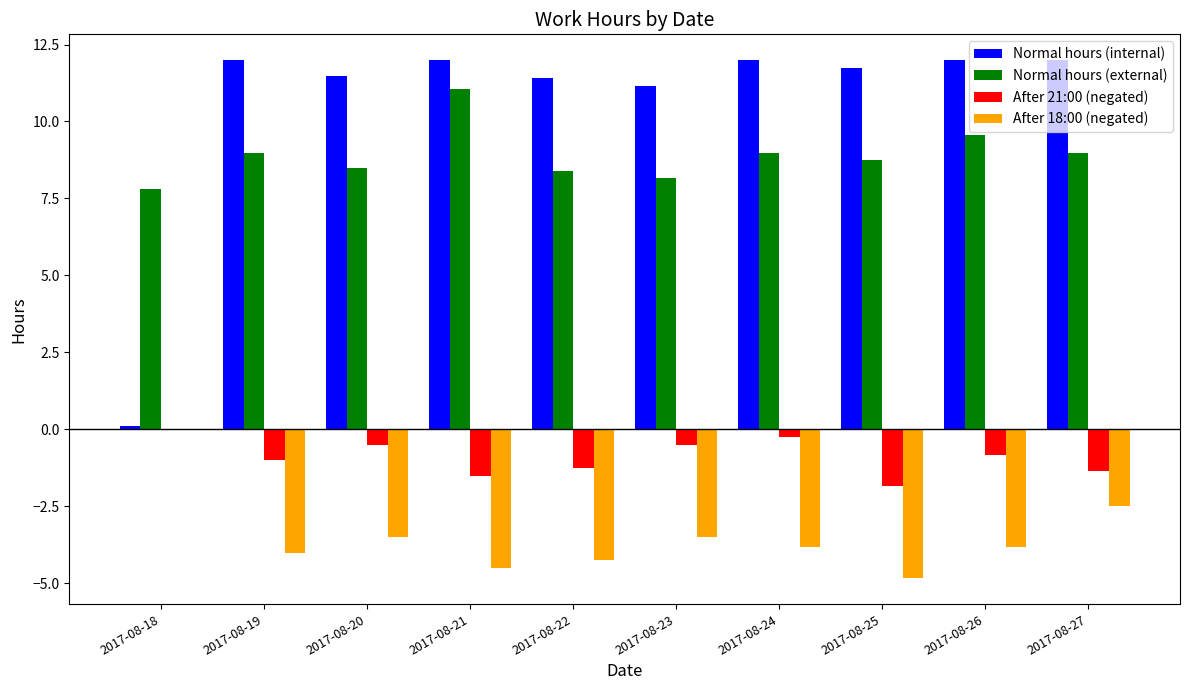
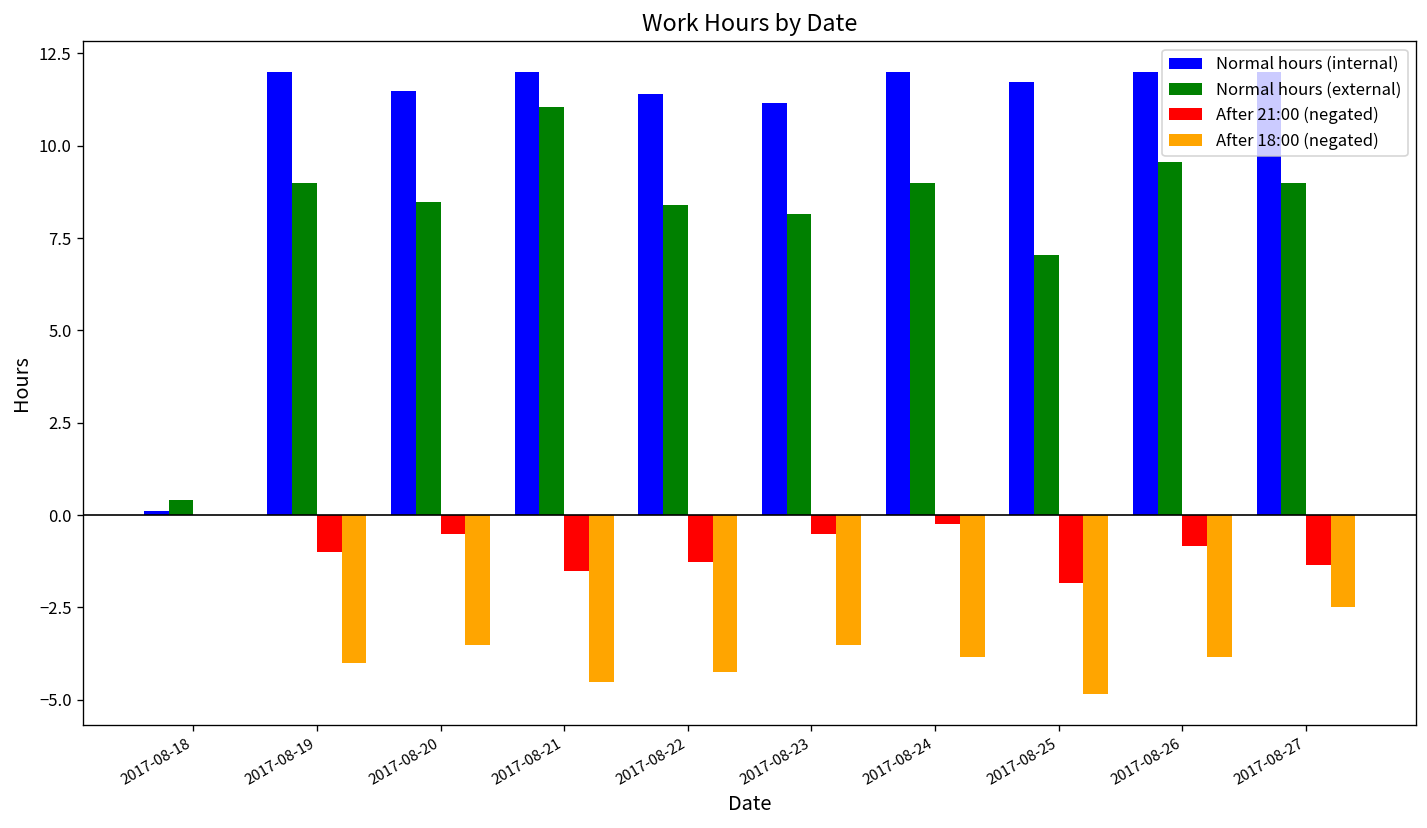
  {
    "Normal hours (internal)": {
      "2017-08-18": 0.1,
      "2017-08-19": 12.0,
      "2017-08-20": 11.5,
      "2017-08-21": 12.0,
      "2017-08-22": 11.4,
      "2017-08-23": 11.2,
      "2017-08-24": 12.0,
      "2017-08-25": 11.7,
      "2017-08-26": 12.0
    },
    "Normal hours (external)": {
-     "2017-08-18": 7.8,
+     "2017-08-18": 0.4,
      "2017-08-19": 9.0,
      "2017-08-20": 8.5,
      "2017-08-21": 11.0,
      "2017-08-22": 8.4,
      "2017-08-23": 8.2,
      "2017-08-24": 9.0,
-     "2017-08-25": 8.7,
+     "2017-08-25": 7.1,
      "2017-08-26": 9.6,
      "2017-08-27": 9.0
    },
    "After 21:00 (negated)": {
      "2017-08-18": 0.0,
      "2017-08-19": -1.0,
      "2017-08-20": -0.5,
      "2017-08-21": -1.5,
      "2017-08-22": -1.3,
      "2017-08-23": -0.5,
      "2017-08-24": -0.2,
      "2017-08-25": -1.8,
      "2017-08-26": -0.8,
      "2017-08-27": -1.3
    },
    "After 18:00 (negated)": {
      "2017-08-18": 0.0,
      "2017-08-19": -4.0,
      "2017-08-20": -3.5,
      "2017-08-21": -4.5,
      "2017-08-22": -4.3,
      "2017-08-23": -3.5,
      "2017-08-24": -3.8,
      "2017-08-25": -4.8,
      "2017-08-26": -3.8,
      "2017-08-27": -2.5
    }
  }
